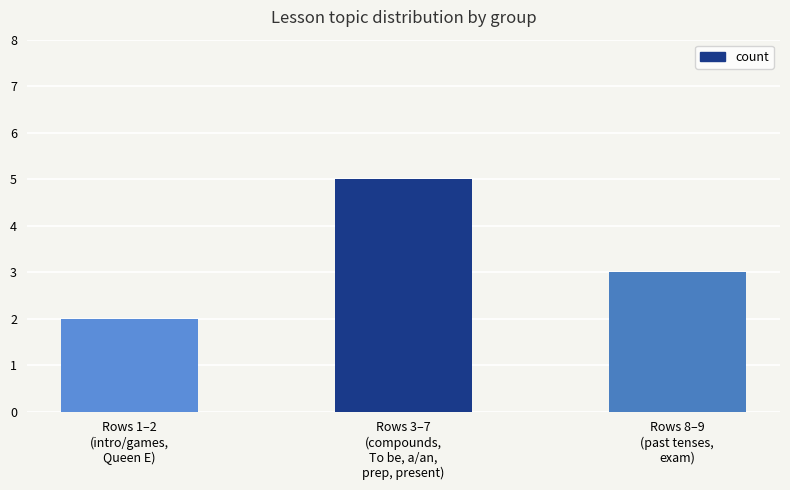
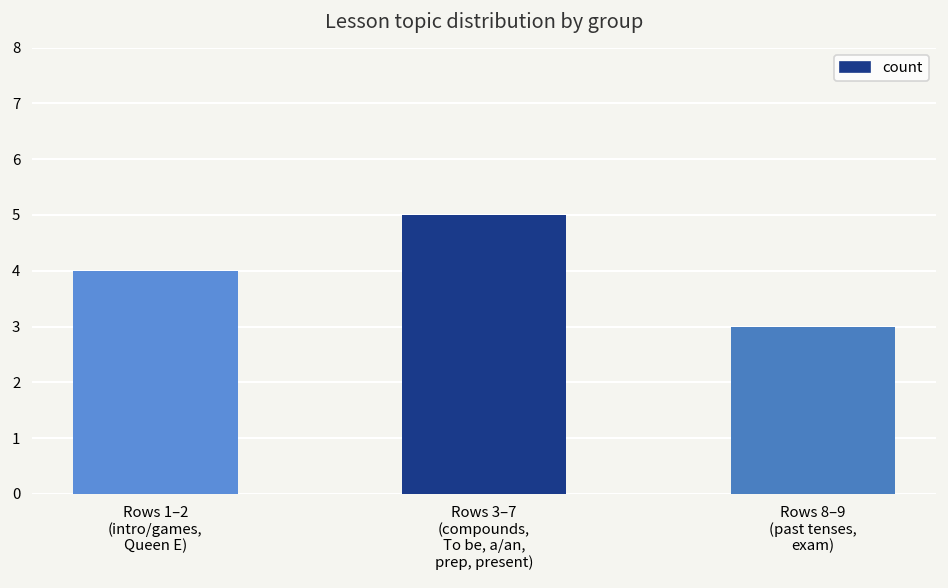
  {
-   "Rows 1–2 (intro/games, Queen E)": 2,
+   "Rows 1–2 (intro/games, Queen E)": 4,
    "Rows 3–7 (compounds, To be, a/an, prep, present)": 5,
    "Rows 8–9 (past tenses, exam)": 3
  }
